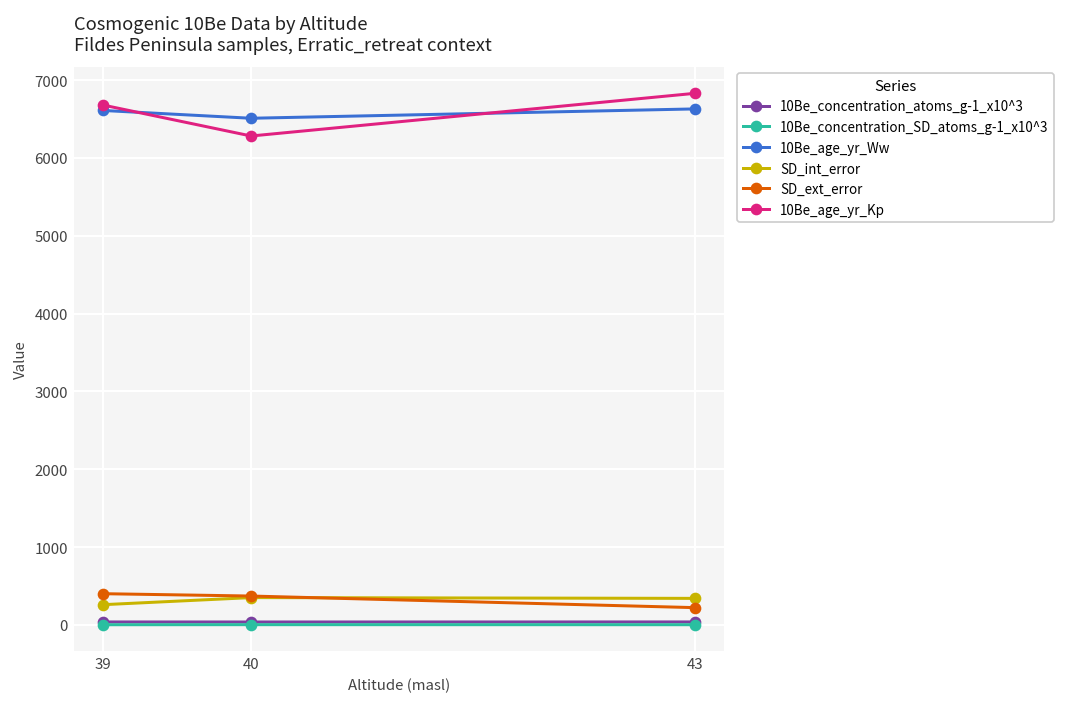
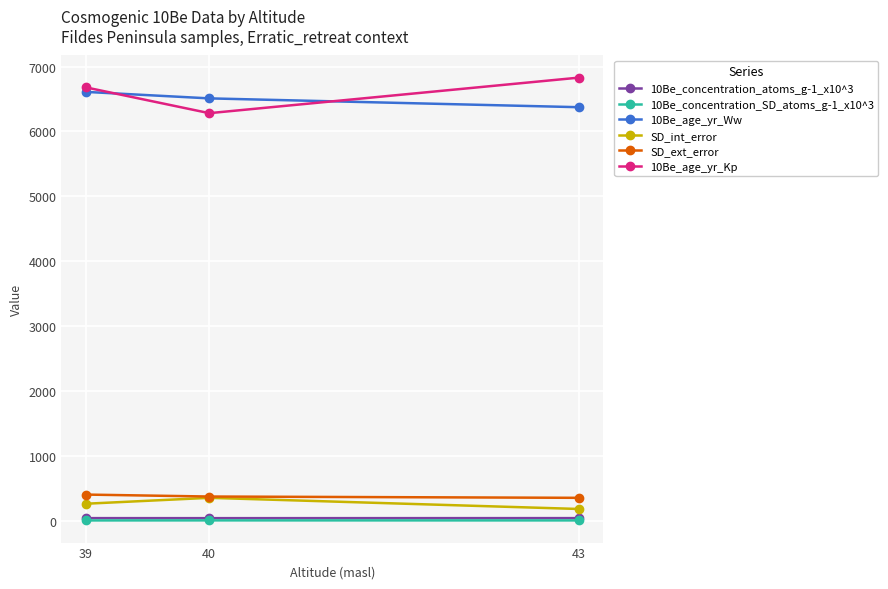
  {
    "10Be_age_yr_Ww": {
      "39": 6600,
      "40": 6500,
-     "43": 6600
+     "43": 6400
    },
    "SD_int_error": {
      "39": 300,
-     "43": 300
+     "43": 200
    },
    "SD_ext_error": {
      "39": 400,
-     "43": 200
+     "43": 400
    },
    "10Be_age_yr_Kp": {
      "39": 6700,
      "40": 6300,
      "43": 6800
    }
  }
